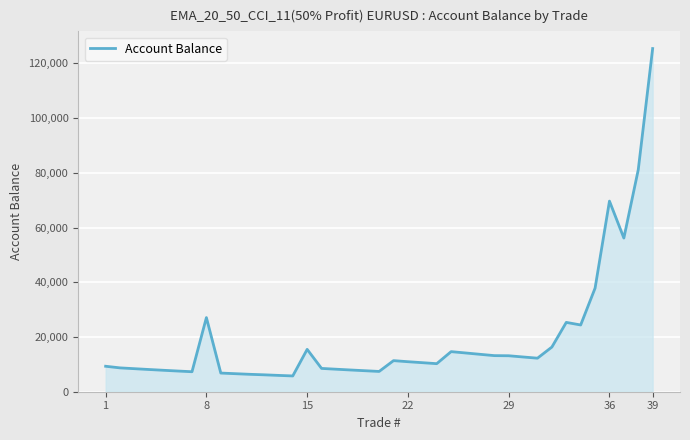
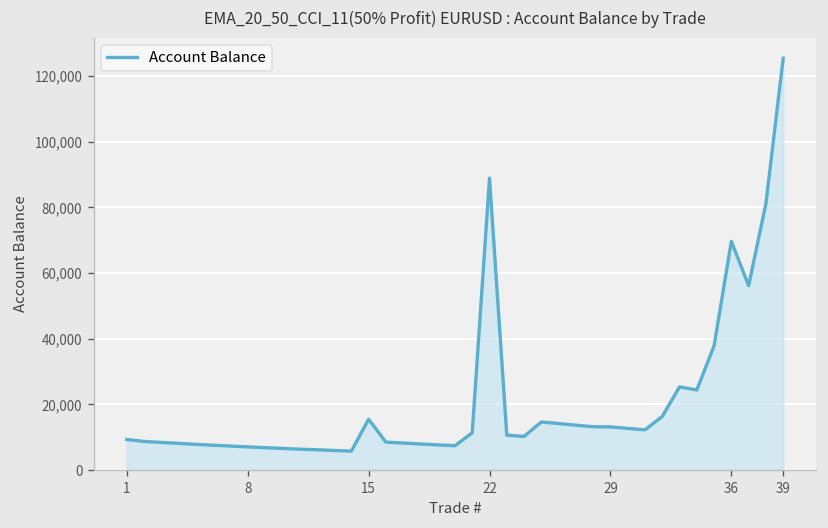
  {
    "1": "9,000",
-   "8": "27,000",
+   "8": "7,000",
    "15": "15,000",
-   "22": "11,000",
+   "22": "89,000",
    "29": "13,000",
    "36": "70,000",
    "39": "125,000"
  }
